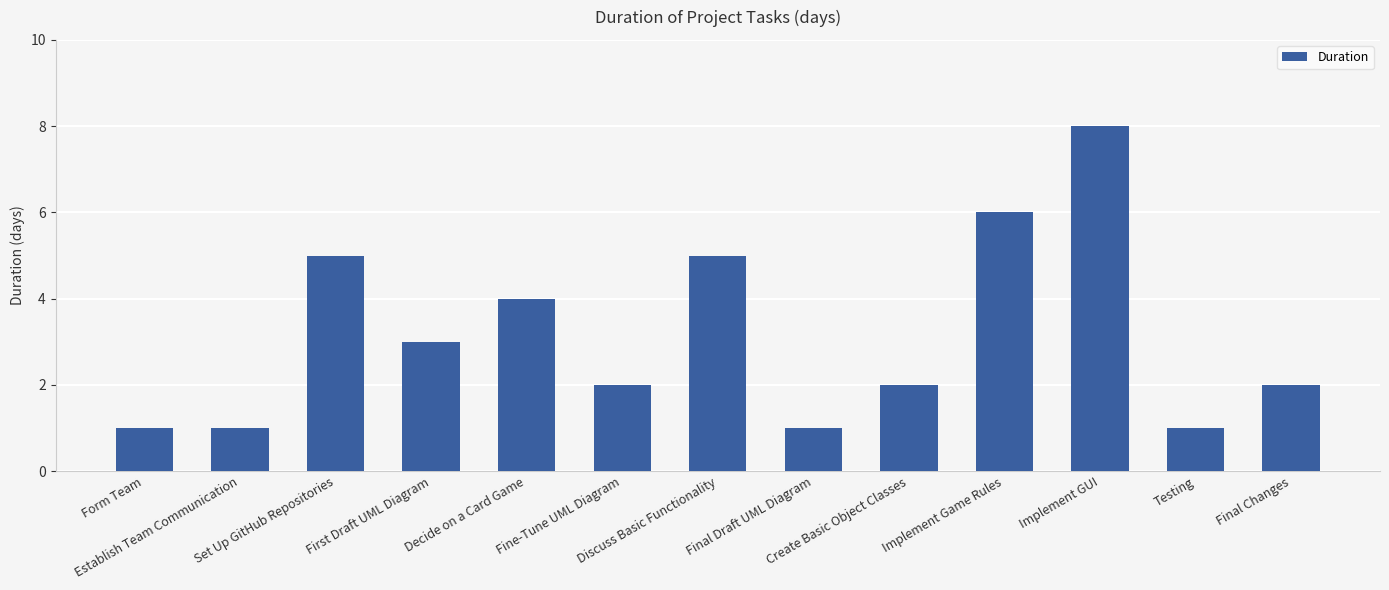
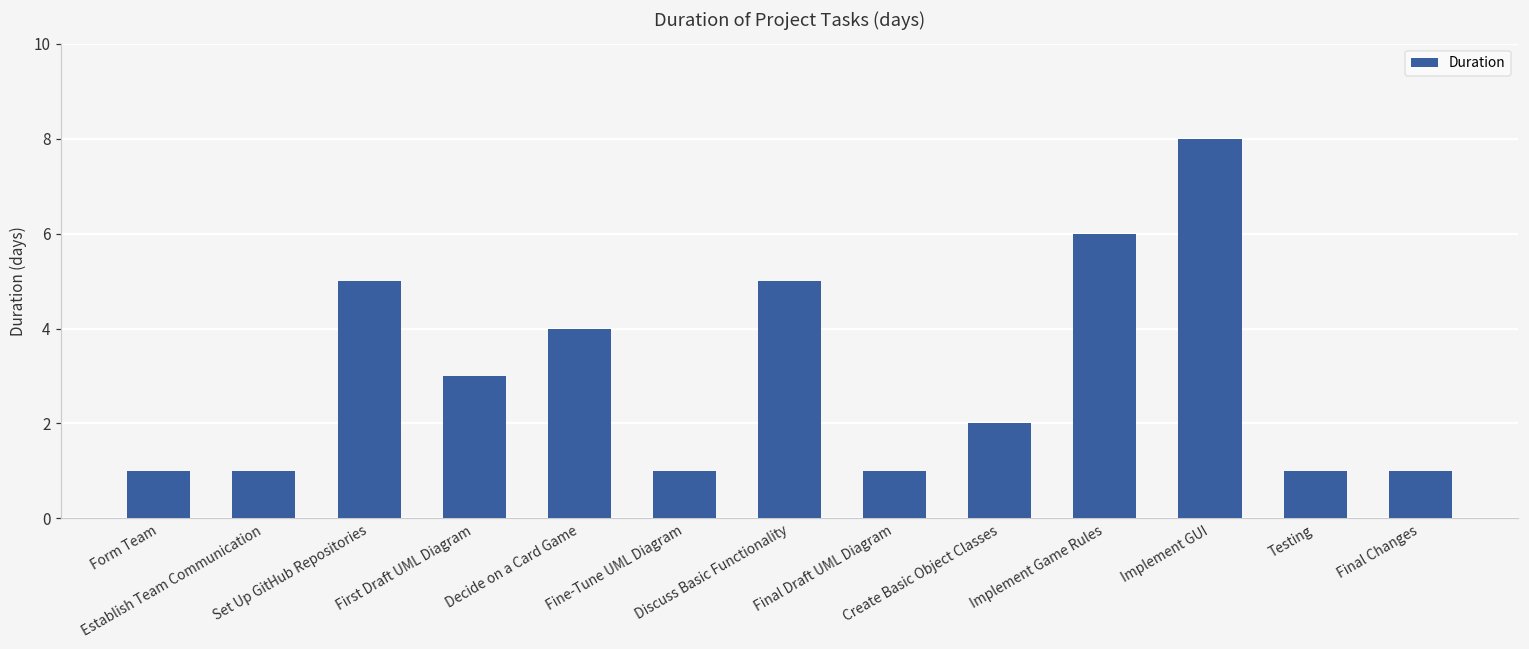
  {
    "Form Team": 1,
    "Establish Team Communication": 1,
    "Set Up GitHub Repositories": 5,
    "First Draft UML Diagram": 3,
    "Decide on a Card Game": 4,
-   "Fine-Tune UML Diagram": 2,
+   "Fine-Tune UML Diagram": 1,
    "Discuss Basic Functionality": 5,
    "Final Draft UML Diagram": 1,
    "Create Basic Object Classes": 2,
    "Implement Game Rules": 6,
    "Implement GUI": 8,
    "Testing": 1,
-   "Final Changes": 2
+   "Final Changes": 1
  }
